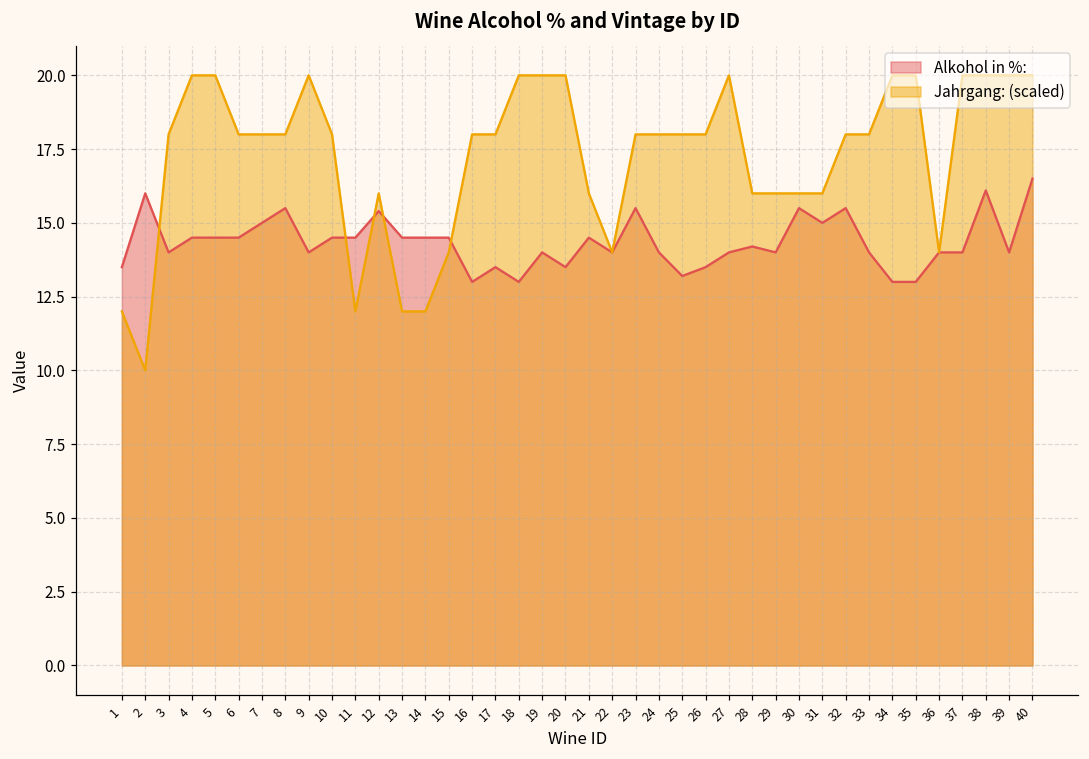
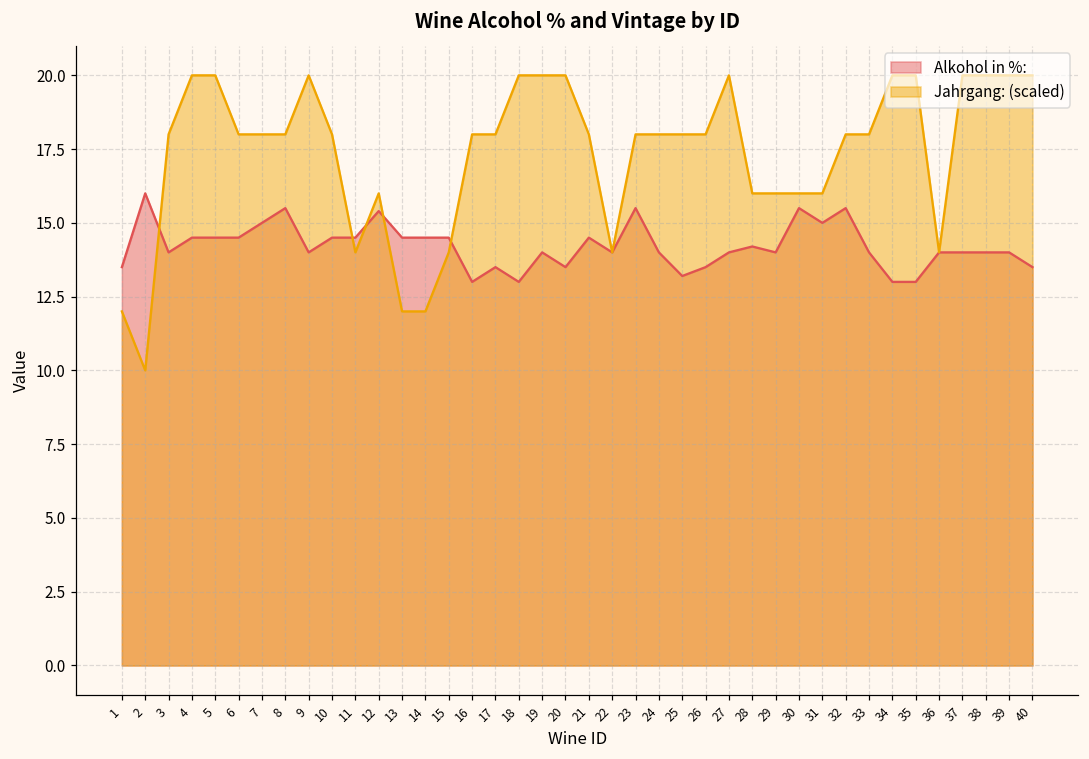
  {
    "Alkohol in %:": {
      "1": 13.5,
      "2": 16.0,
      "3": 14.0,
      "4": 14.5,
      "5": 14.5,
      "6": 14.5,
      "7": 15.0,
      "8": 15.5,
      "9": 14.0,
      "10": 14.5,
      "11": 14.5,
      "12": 15.4,
      "13": 14.5,
      "14": 14.5,
      "15": 14.5,
      "16": 13.0,
      "17": 13.5,
      "18": 13.0,
      "19": 14.0,
      "20": 13.5,
      "21": 14.5,
      "23": 15.5,
      "24": 14.0,
      "25": 13.2,
      "26": 13.5,
      "27": 14.0,
      "28": 14.2,
      "29": 14.0,
      "30": 15.5,
      "31": 15.0,
      "32": 15.5,
      "33": 14.0,
      "34": 13.0,
      "35": 13.0,
      "37": 14.0,
-     "38": 16.1,
+     "38": 14.0,
      "39": 14.0,
-     "40": 16.5
+     "40": 13.5
    },
    "Jahrgang: (scaled)": {
      "1": 12.0,
      "2": 10.0,
      "3": 18.0,
      "4": 20.0,
      "5": 20.0,
      "6": 18.0,
      "7": 18.0,
      "8": 18.0,
      "9": 20.0,
      "10": 18.0,
-     "11": 12.0,
+     "11": 14.0,
      "12": 16.0,
      "13": 12.0,
      "14": 12.0,
      "15": 14.0,
      "16": 18.0,
      "17": 18.0,
      "18": 20.0,
      "19": 20.0,
      "20": 20.0,
-     "21": 16.0,
+     "21": 18.0,
      "23": 18.0,
      "24": 18.0,
      "25": 18.0,
      "26": 18.0,
      "27": 20.0,
      "28": 16.0,
      "29": 16.0,
      "30": 16.0,
      "31": 16.0,
      "32": 18.0,
      "33": 18.0
    }
  }
